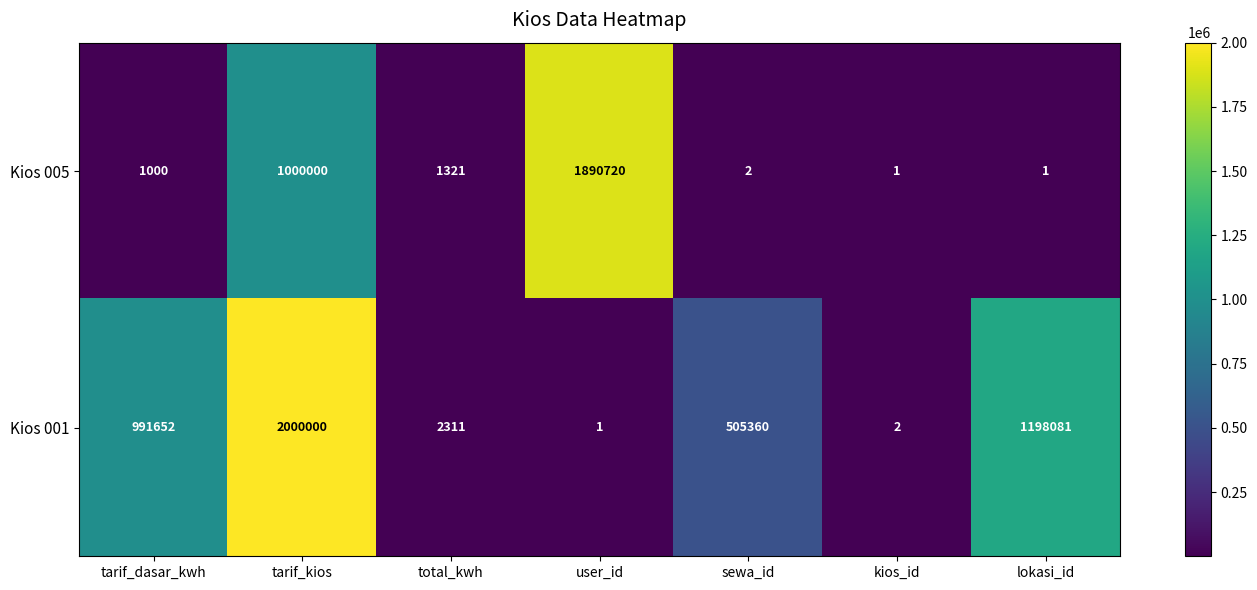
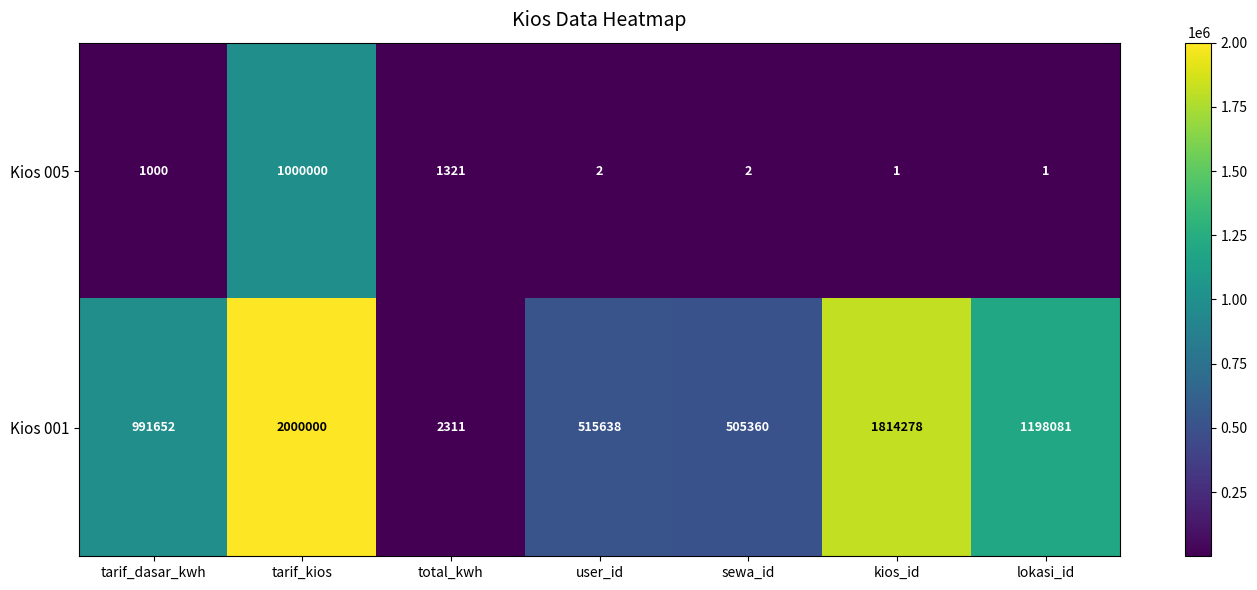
  {
    "Kios 005": {
      "tarif_dasar_kwh": 1000,
      "tarif_kios": 1000000,
      "total_kwh": 1321,
-     "user_id": 1890720,
+     "user_id": 2,
      "sewa_id": 2,
      "kios_id": 1,
      "lokasi_id": 1
    },
    "Kios 001": {
      "tarif_dasar_kwh": 991652,
      "tarif_kios": 2000000,
      "total_kwh": 2311,
-     "user_id": 1,
+     "user_id": 515638,
      "sewa_id": 505360,
-     "kios_id": 2,
+     "kios_id": 1814278,
      "lokasi_id": 1198081
    }
  }
